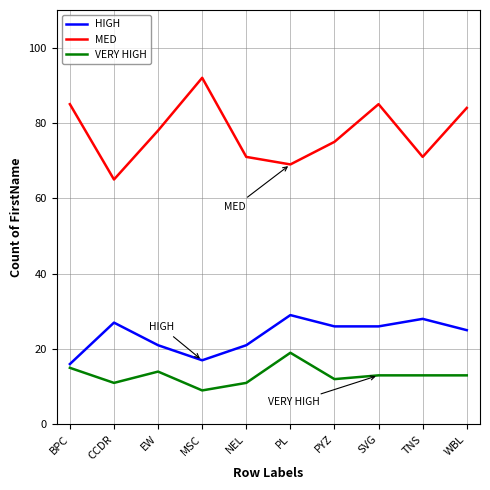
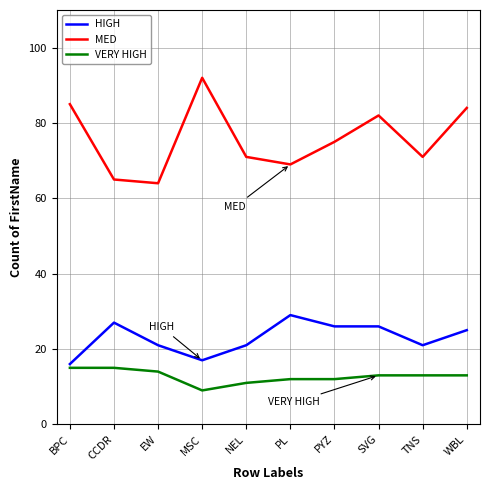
  {
    "HIGH": {
      "BPC": 16,
      "CCDR": 27,
      "EW": 21,
      "MSC": 17,
      "NEL": 21,
      "PL": 29,
      "PYZ": 26,
      "SVG": 26,
-     "TNS": 28,
+     "TNS": 21,
      "WBL": 25
    },
    "MED": {
      "BPC": 85,
      "CCDR": 65,
-     "EW": 78,
+     "EW": 64,
      "MSC": 92,
      "NEL": 71,
      "PL": 69,
      "PYZ": 75,
-     "SVG": 85,
+     "SVG": 82,
      "TNS": 71,
      "WBL": 84
    },
    "VERY HIGH": {
      "BPC": 15,
-     "CCDR": 11,
+     "CCDR": 15,
      "EW": 14,
      "MSC": 9,
      "NEL": 11,
-     "PL": 19,
+     "PL": 12,
      "PYZ": 12,
      "SVG": 13,
      "TNS": 13,
      "WBL": 13
    }
  }
